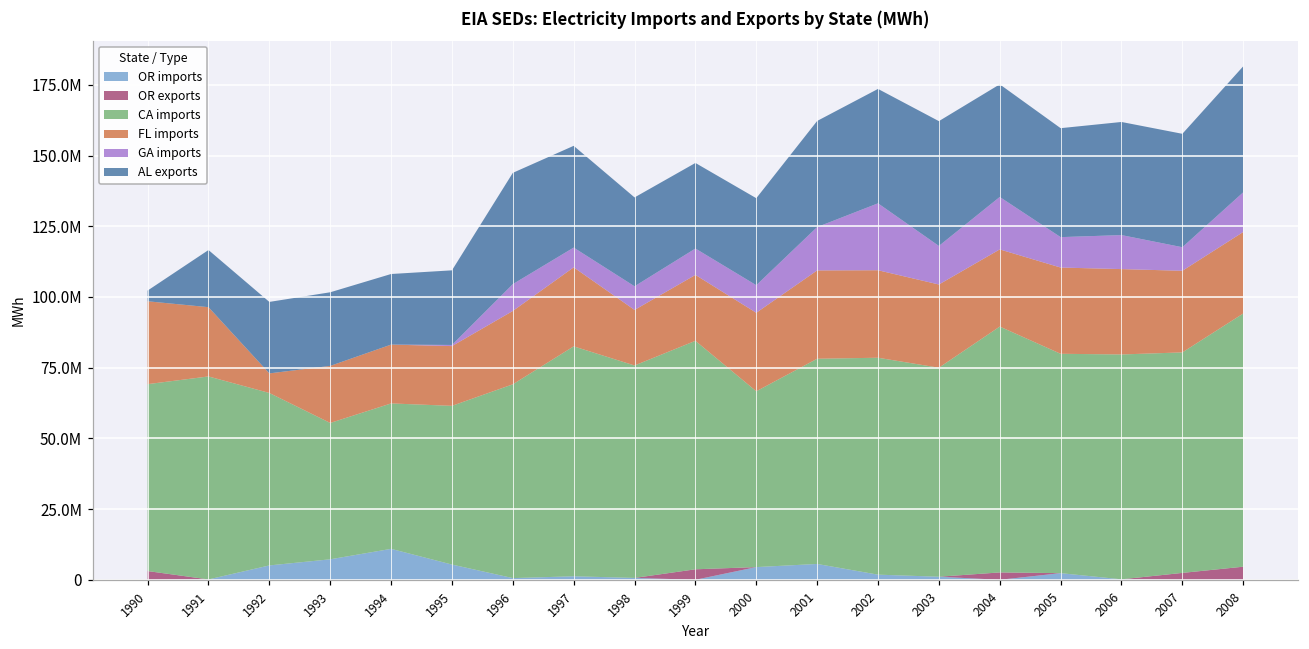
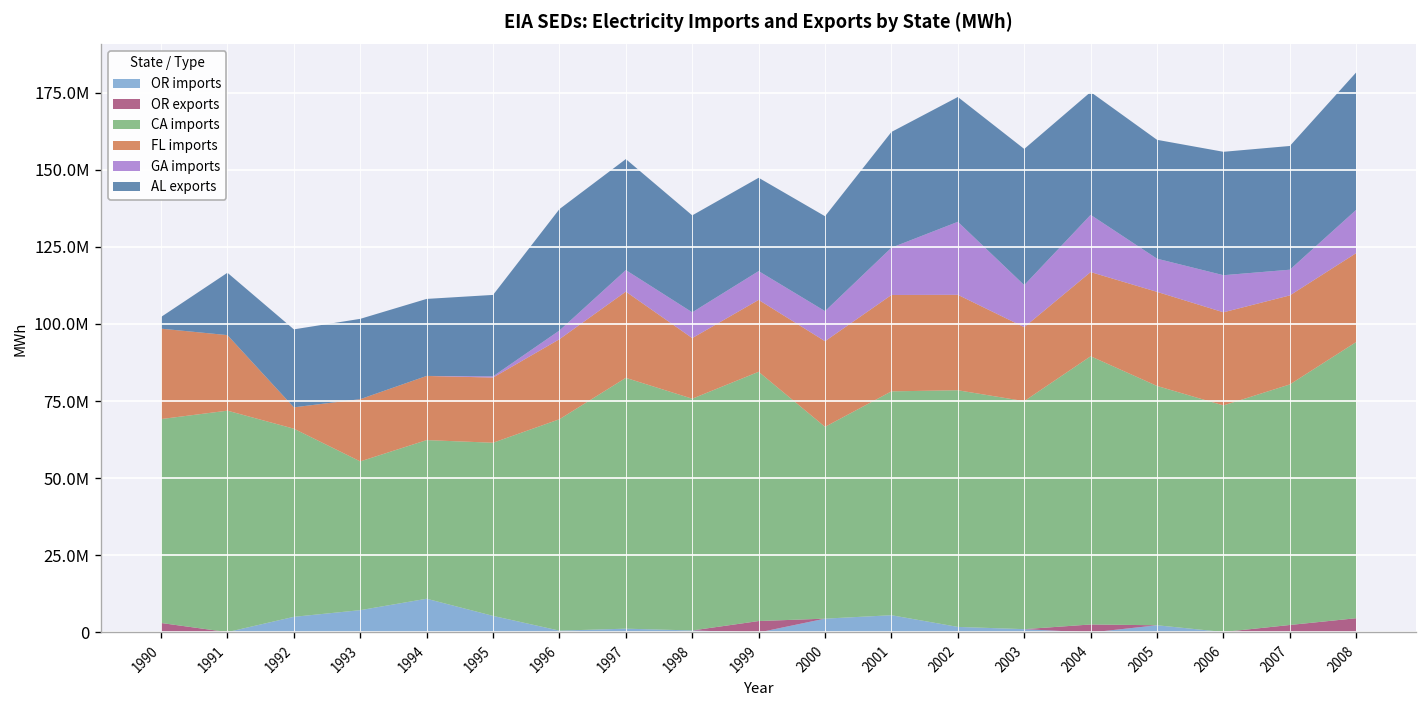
  {
    "OR imports": {
      "1990": 0,
      "1999": 0,
      "2004": 0,
      "2007": 0,
      "2008": 0
    },
    "CA imports": {
      "1990": 66000000,
      "1991": 72000000,
      "1992": 61000000,
      "1993": 48000000,
      "1994": 51000000,
      "1995": 56000000,
      "1996": 69000000,
      "1997": 81000000,
      "1998": 75000000,
      "1999": 81000000,
      "2000": 62000000,
      "2001": 73000000,
      "2002": 77000000,
      "2003": 74000000,
      "2004": 87000000,
      "2005": 78000000,
-     "2006": 80000000,
+     "2006": 73000000,
      "2007": 78000000,
      "2008": 90000000
    },
    "FL imports": {
      "1996": 26000000,
      "1997": 28000000,
      "1998": 20000000,
      "1999": 23000000,
      "2000": 28000000,
      "2001": 31000000,
      "2002": 31000000,
-     "2003": 29000000,
+     "2003": 24000000,
      "2004": 27000000,
      "2005": 30000000,
      "2006": 30000000,
      "2007": 29000000,
      "2008": 29000000
    },
    "GA imports": {
-     "1996": 9000000,
+     "1996": 3000000,
      "1997": 7000000,
      "1998": 8000000,
      "1999": 9000000,
      "2000": 10000000,
      "2001": 15000000,
      "2002": 24000000,
      "2003": 14000000,
      "2004": 19000000,
      "2005": 11000000,
      "2006": 12000000,
      "2007": 8000000,
      "2008": 14000000
    },
    "AL exports": {
      "1990": 4000000,
      "1991": 20000000,
      "1992": 25000000,
      "1993": 26000000,
      "1994": 25000000,
      "1995": 26000000,
      "1996": 39000000,
      "1997": 36000000,
      "1998": 31000000,
      "1999": 30000000,
      "2000": 31000000,
      "2001": 38000000,
      "2002": 40000000,
      "2003": 44000000,
      "2004": 40000000,
      "2005": 39000000,
      "2006": 40000000,
      "2007": 40000000,
      "2008": 45000000
    }
  }
